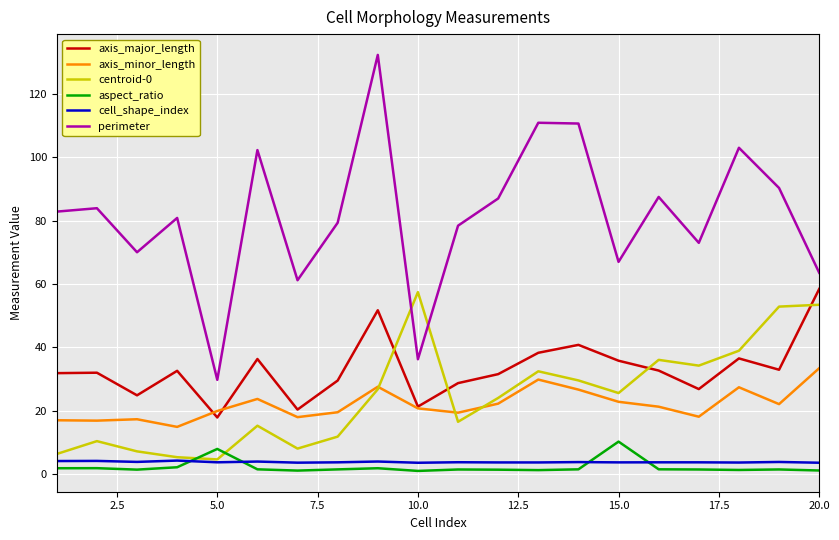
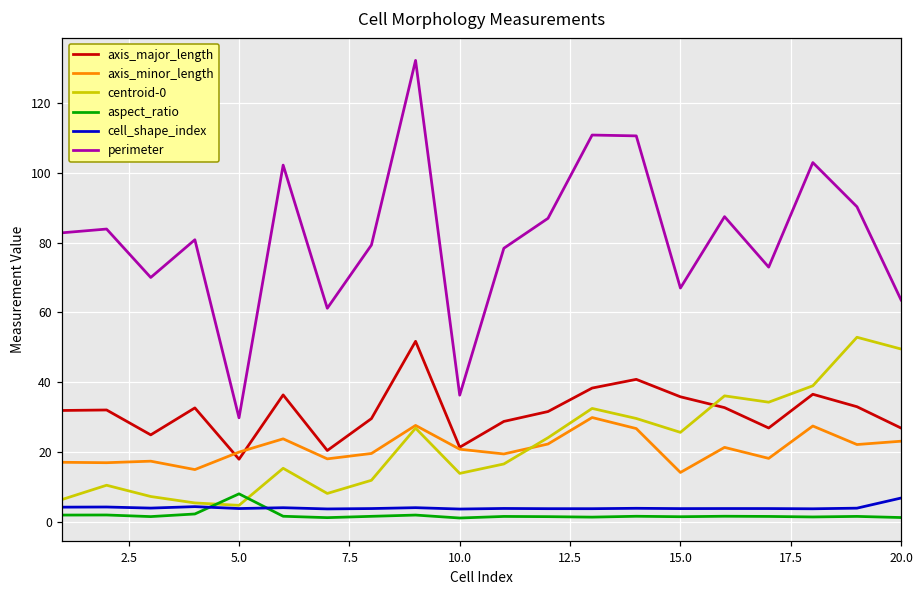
  {
    "axis_major_length": {
      "5.0": 18,
      "15.0": 36,
-     "20.0": 58
+     "20.0": 27
    },
    "axis_minor_length": {
      "5.0": 20,
-     "15.0": 23,
-     "20.0": 33
+     "15.0": 14,
+     "20.0": 23
    },
    "centroid-0": {
      "5.0": 5,
-     "10.0": 57,
+     "10.0": 14,
      "15.0": 26,
-     "20.0": 53
+     "20.0": 50
    },
    "aspect_ratio": {
      "5.0": 8,
      "10.0": 1,
-     "15.0": 10,
+     "15.0": 1,
      "20.0": 1
    },
    "cell_shape_index": {
      "5.0": 4,
      "10.0": 4,
      "15.0": 4,
-     "20.0": 4
+     "20.0": 7
    },
    "perimeter": {
      "5.0": 30,
      "10.0": 36,
      "15.0": 67,
      "20.0": 64
    }
  }
